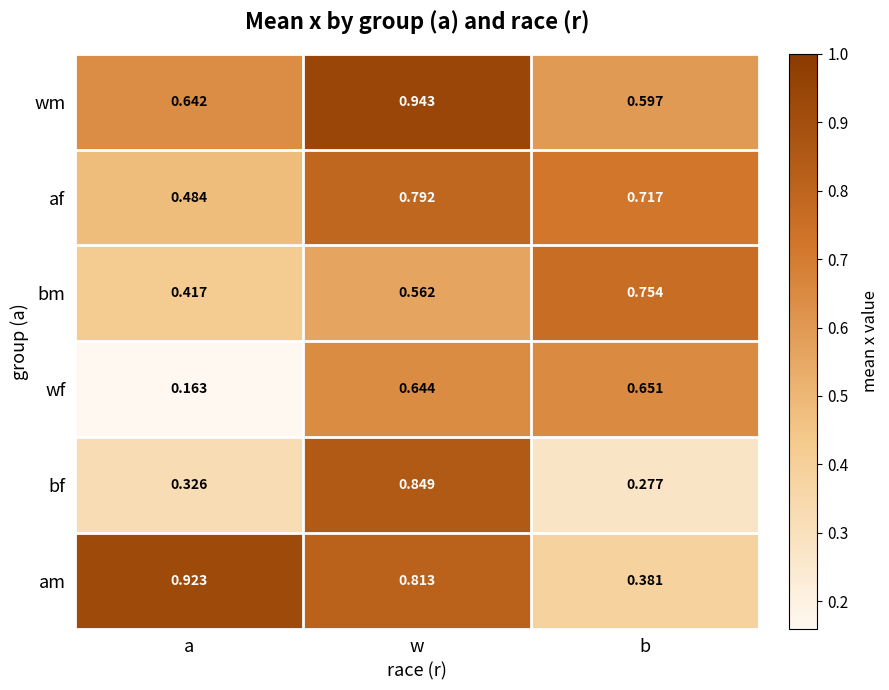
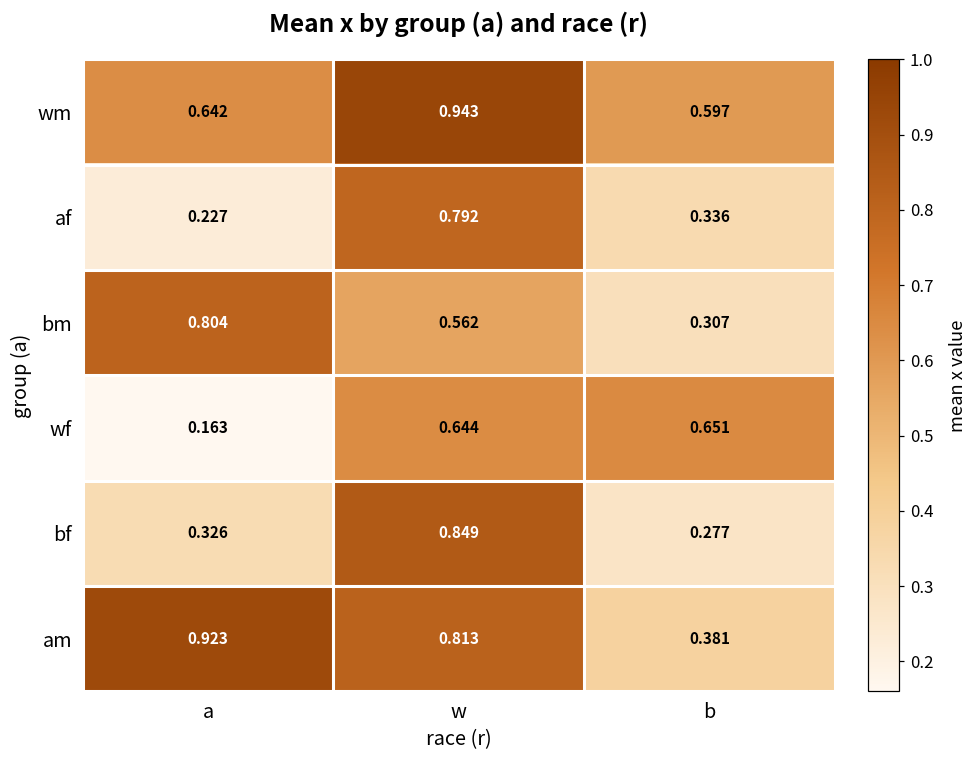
  {
    "wm": {
      "a": 0.642,
      "w": 0.943,
      "b": 0.597
    },
    "af": {
-     "a": 0.484,
+     "a": 0.227,
      "w": 0.792,
-     "b": 0.717
+     "b": 0.336
    },
    "bm": {
-     "a": 0.417,
+     "a": 0.804,
      "w": 0.562,
-     "b": 0.754
+     "b": 0.307
    },
    "wf": {
      "a": 0.163,
      "w": 0.644,
      "b": 0.651
    },
    "bf": {
      "a": 0.326,
      "w": 0.849,
      "b": 0.277
    },
    "am": {
      "a": 0.923,
      "w": 0.813,
      "b": 0.381
    }
  }
